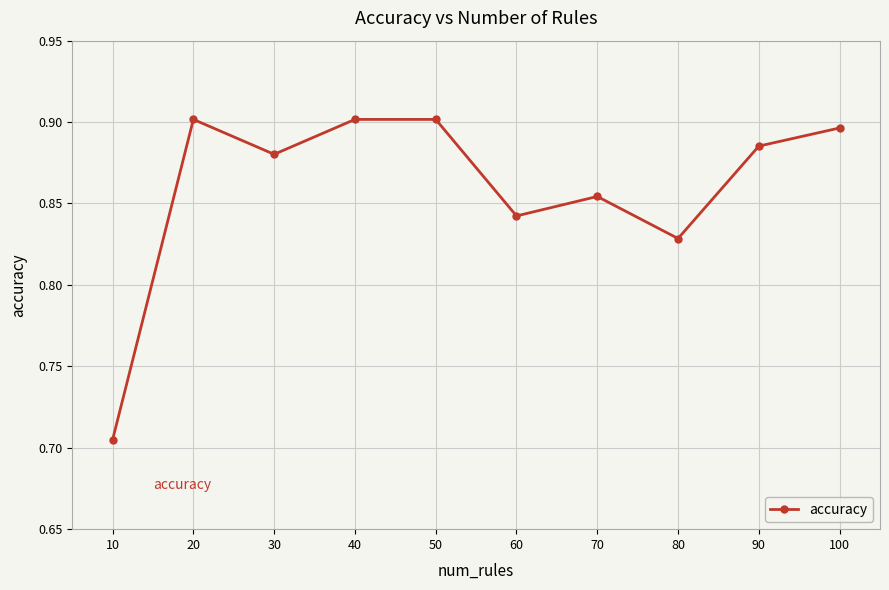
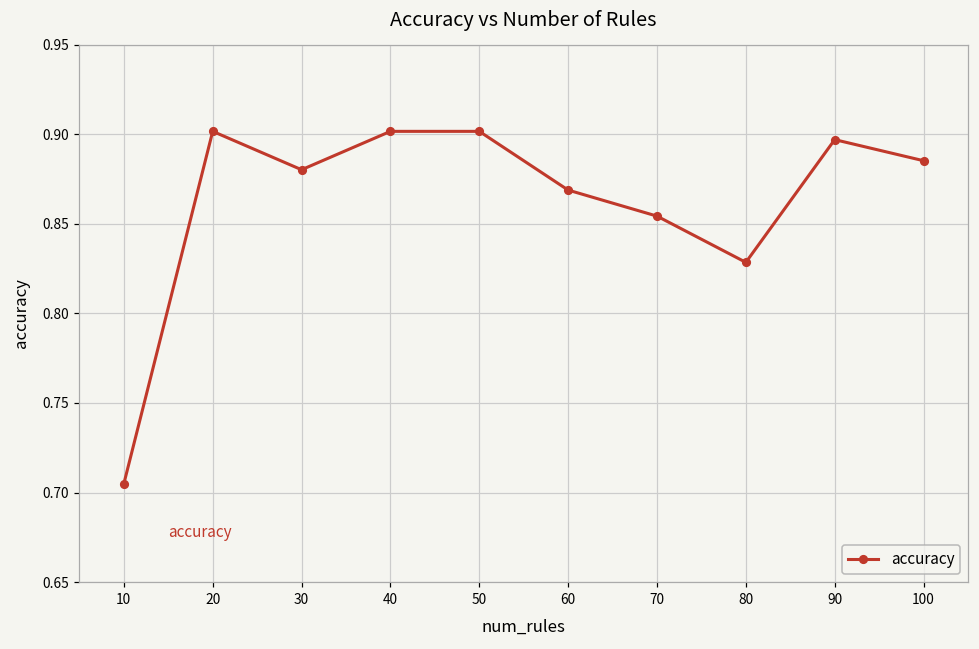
  {
    "10": 0.705,
    "20": 0.902,
    "30": 0.880,
    "40": 0.902,
    "50": 0.902,
-   "60": 0.842,
+   "60": 0.869,
    "70": 0.854,
    "80": 0.829,
-   "90": 0.885,
-   "100": 0.896
+   "90": 0.897,
+   "100": 0.885
  }
